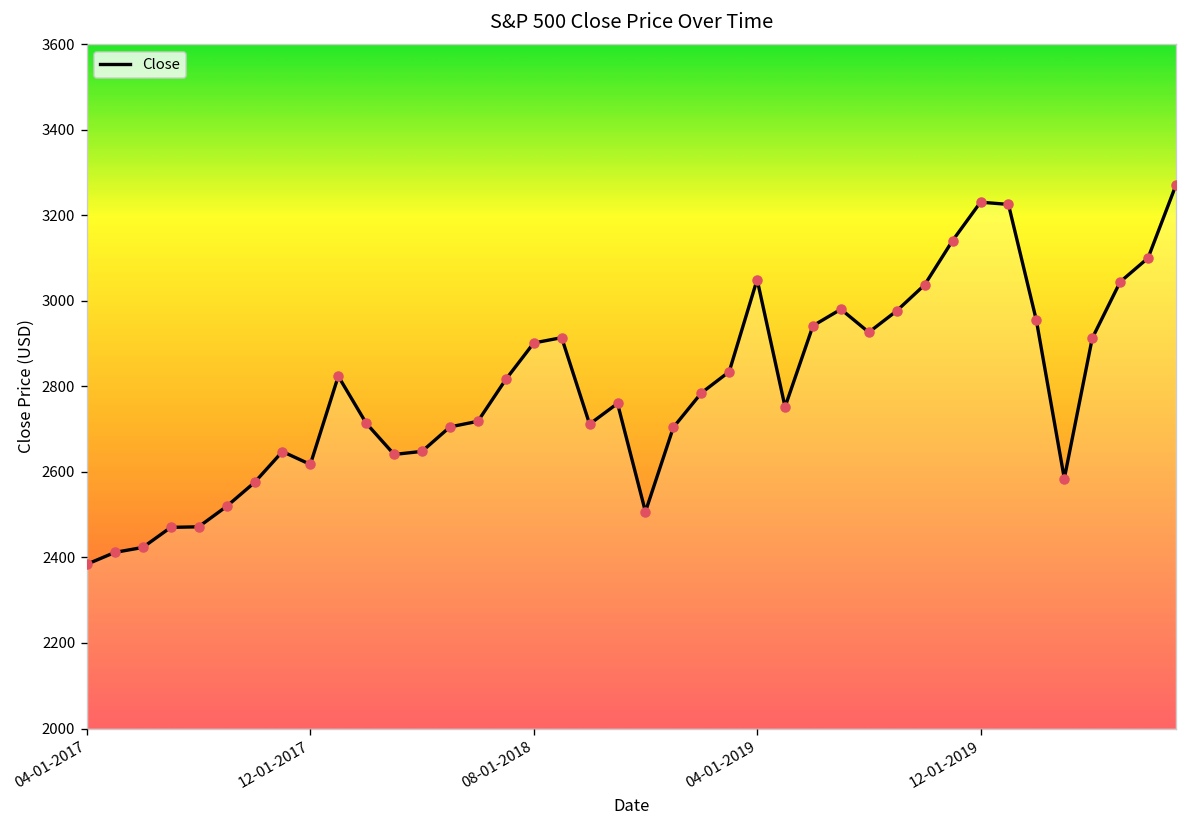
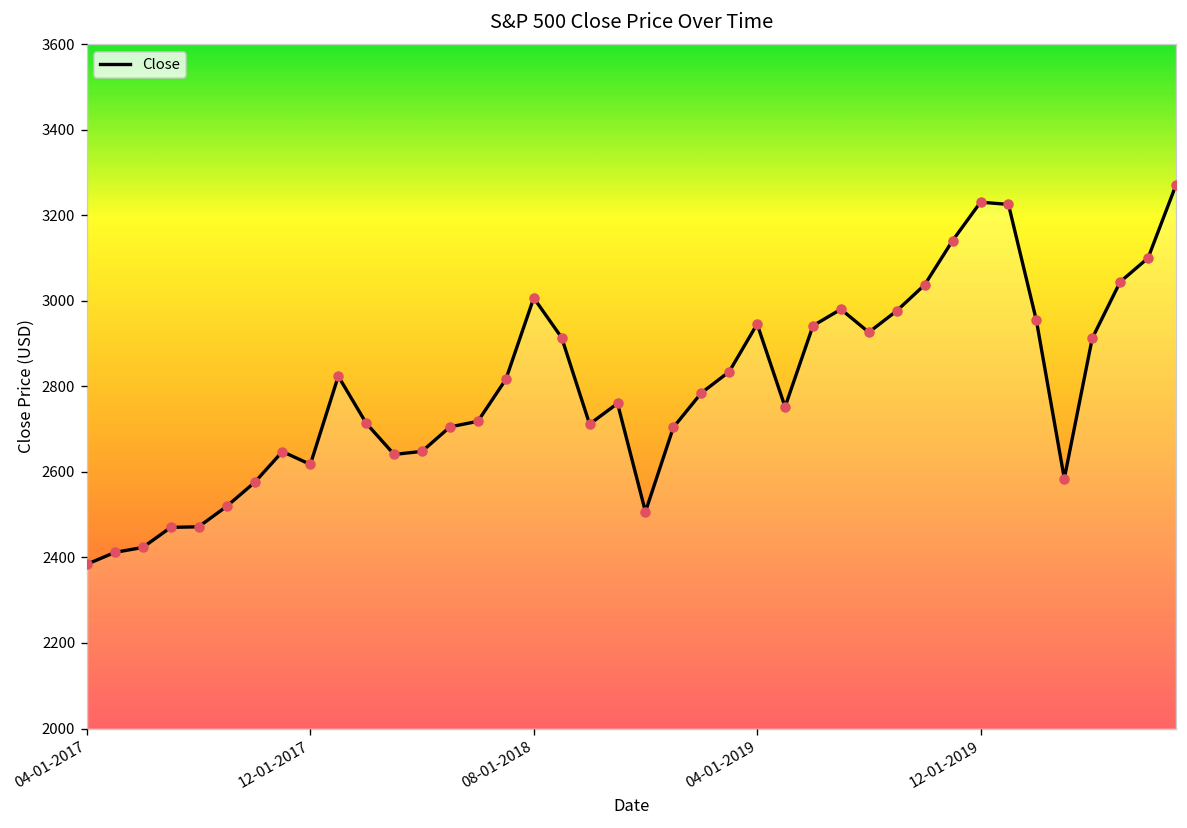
  {
    "04-01-2017": 2380,
    "12-01-2017": 2620,
-   "08-01-2018": 2900,
-   "04-01-2019": 3050,
+   "08-01-2018": 3010,
+   "04-01-2019": 2950,
    "12-01-2019": 3230
  }
